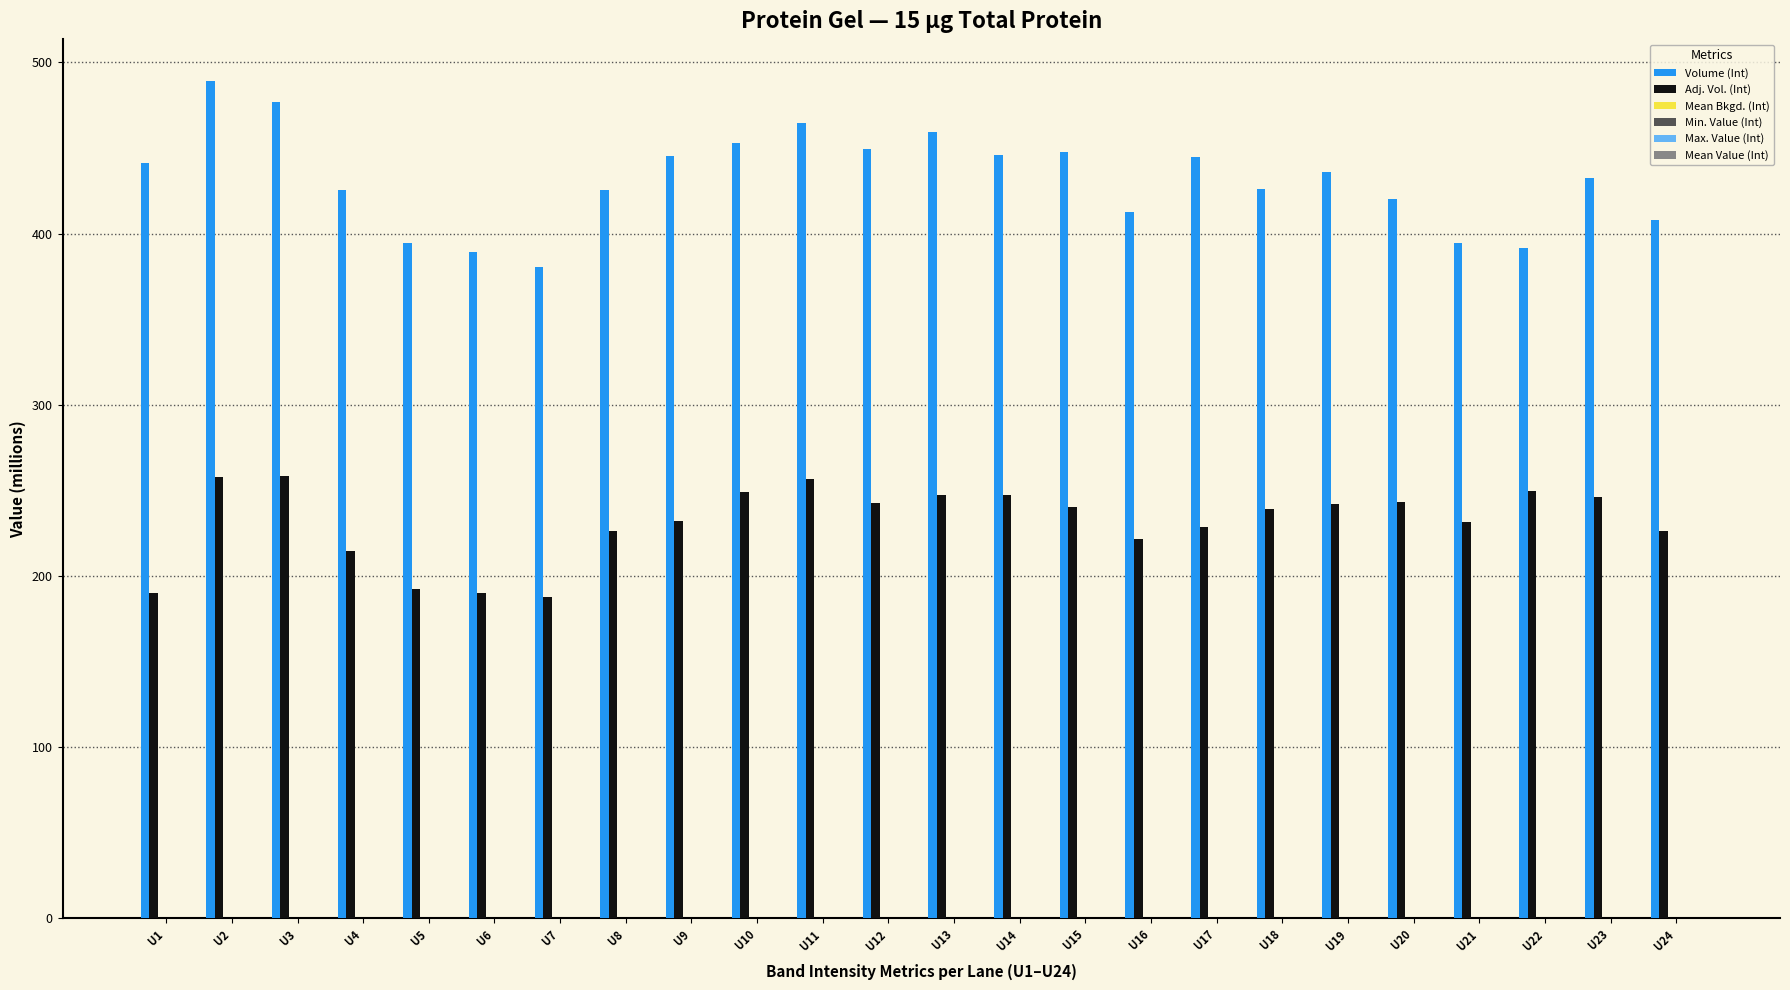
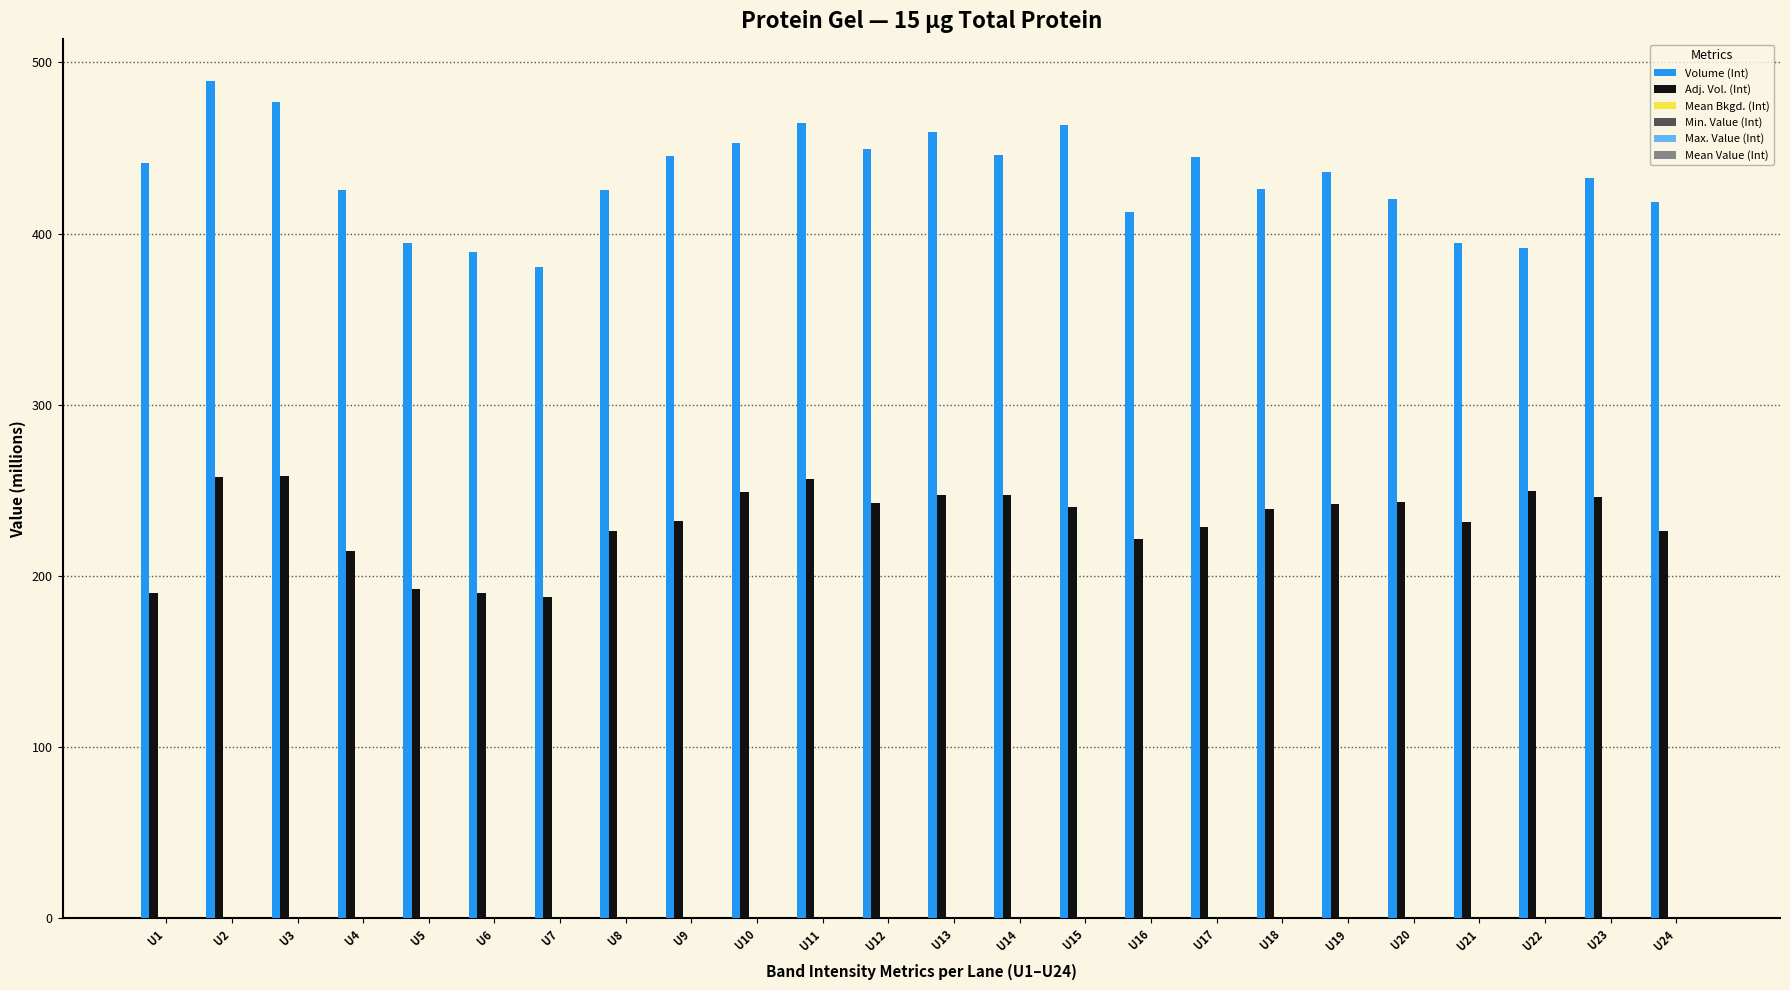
  {
    "Volume (Int)": {
      "U1": 441,
      "U2": 489,
      "U3": 477,
      "U4": 425,
      "U5": 395,
      "U6": 389,
      "U7": 380,
      "U8": 425,
      "U9": 445,
      "U10": 453,
      "U11": 464,
      "U12": 449,
      "U13": 459,
      "U14": 446,
-     "U15": 448,
+     "U15": 464,
      "U16": 412,
      "U17": 445,
      "U18": 426,
      "U19": 436,
      "U20": 420,
      "U21": 394,
      "U22": 392,
      "U23": 432,
-     "U24": 408
+     "U24": 419
    },
    "Adj. Vol. (Int)": {
      "U1": 190,
      "U2": 258,
      "U3": 258,
      "U4": 214,
      "U5": 193,
      "U6": 190,
      "U7": 188,
      "U8": 226,
      "U9": 232,
      "U10": 249,
      "U11": 257,
      "U12": 243,
      "U13": 247,
      "U14": 247,
      "U15": 240,
      "U16": 222,
      "U17": 228,
      "U18": 239,
      "U19": 242,
      "U20": 243,
      "U21": 232,
      "U22": 250,
      "U23": 246,
      "U24": 226
    }
  }
